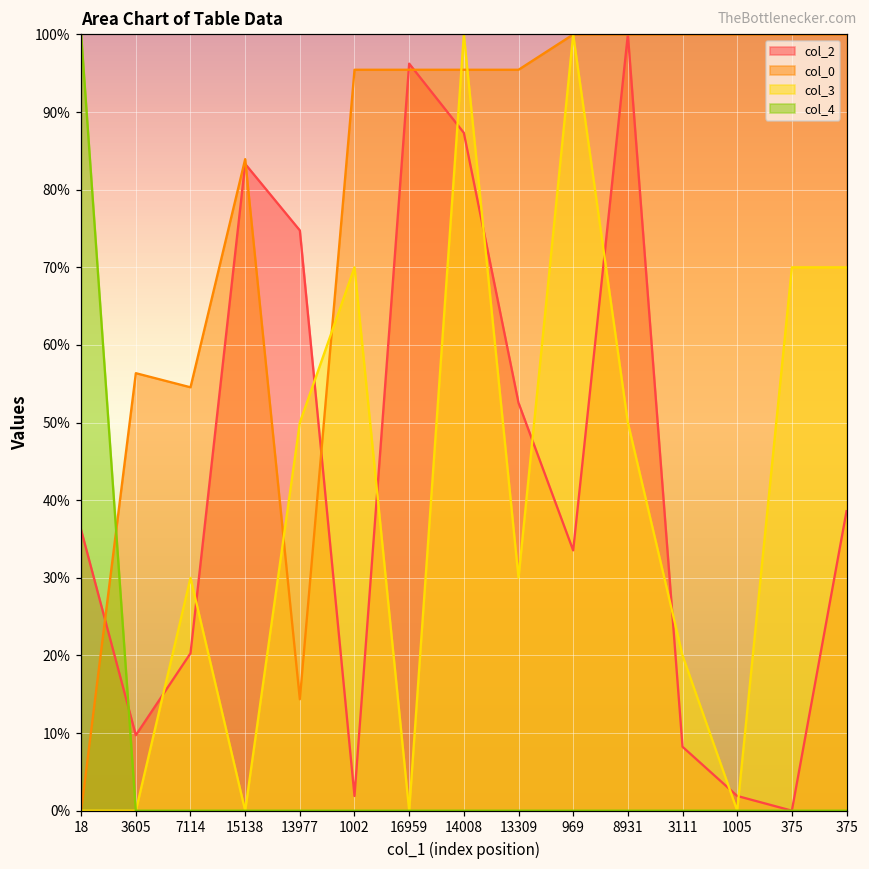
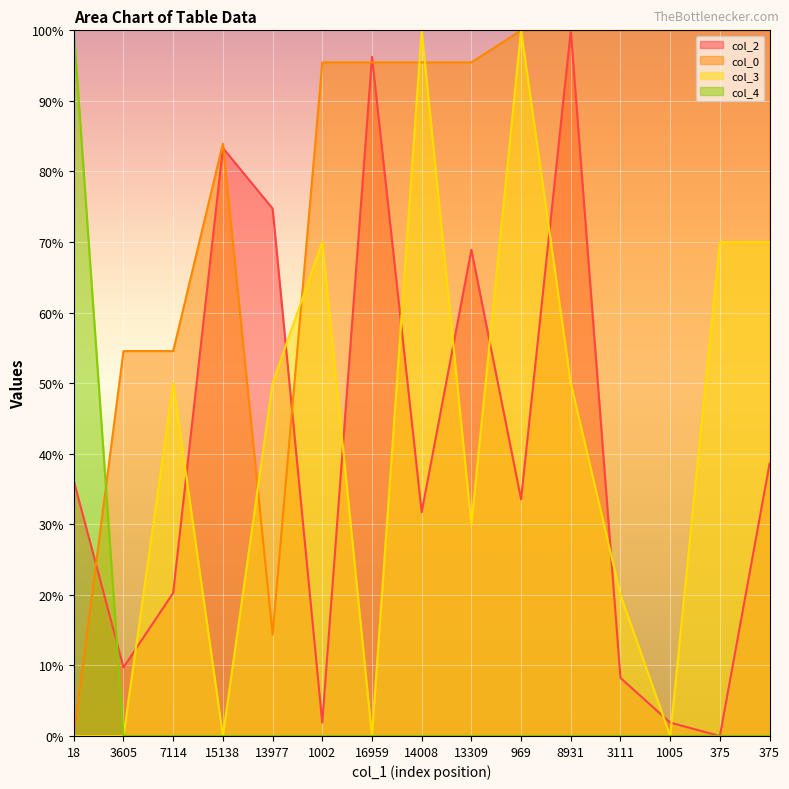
  {
    "col_2": {
      "18": "36%",
      "3605": "10%",
      "7114": "20%",
      "15138": "83%",
      "13977": "75%",
      "1002": "2%",
      "16959": "96%",
-     "14008": "87%",
-     "13309": "53%",
+     "14008": "32%",
+     "13309": "69%",
      "969": "34%",
      "3111": "8%",
      "1005": "2%"
    },
    "col_0": {
-     "3605": "56%",
+     "3605": "55%",
      "7114": "55%",
      "15138": "84%",
      "13977": "14%",
      "1002": "95%",
      "16959": "95%",
      "14008": "95%",
      "13309": "95%",
      "3111": "100%",
      "1005": "100%"
    },
    "col_3": {
-     "7114": "30%",
+     "7114": "50%",
      "13977": "50%",
      "1002": "70%",
      "14008": "100%",
      "13309": "30%",
      "8931": "50%",
      "3111": "20%"
    },
    "col_4": {
      "18": "100%",
      "7114": "0%",
      "13977": "0%",
      "1002": "0%",
      "14008": "0%",
      "13309": "0%",
      "969": "0%",
      "8931": "0%",
      "3111": "0%"
    }
  }
